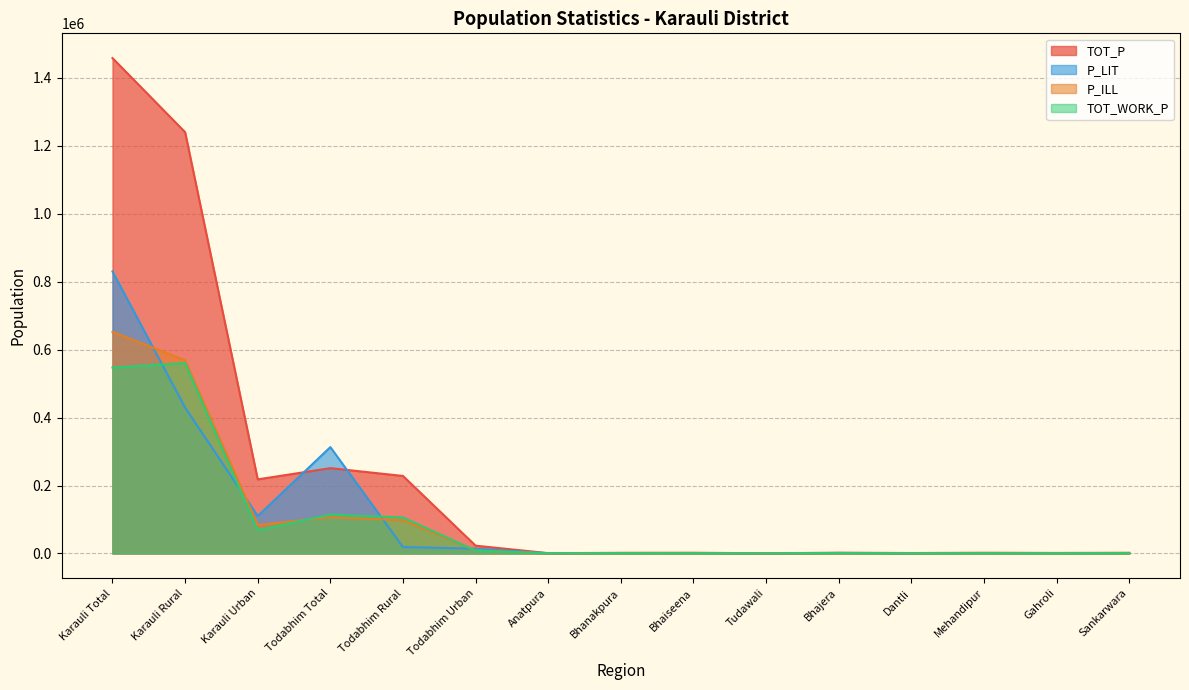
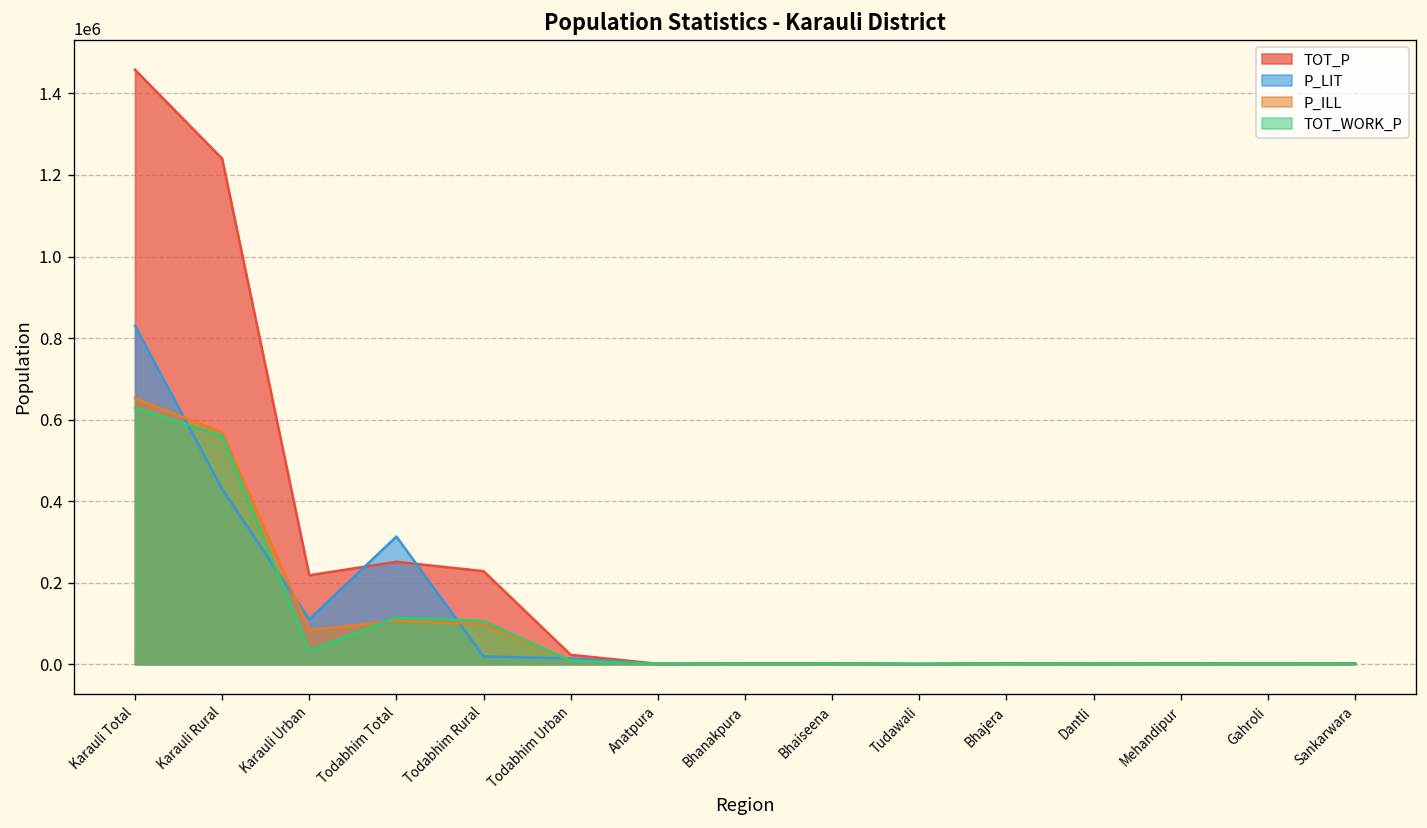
  {
    "P_LIT": {
      "Karauli Total": 830000,
      "Karauli Rural": 430000,
      "Karauli Urban": 110000,
      "Todabhim Total": 310000,
      "Todabhim Rural": 20000
    },
    "TOT_WORK_P": {
-     "Karauli Total": 550000,
+     "Karauli Total": 630000,
      "Karauli Rural": 560000,
-     "Karauli Urban": 70000,
+     "Karauli Urban": 30000,
      "Todabhim Total": 110000,
      "Todabhim Rural": 110000
    }
  }
